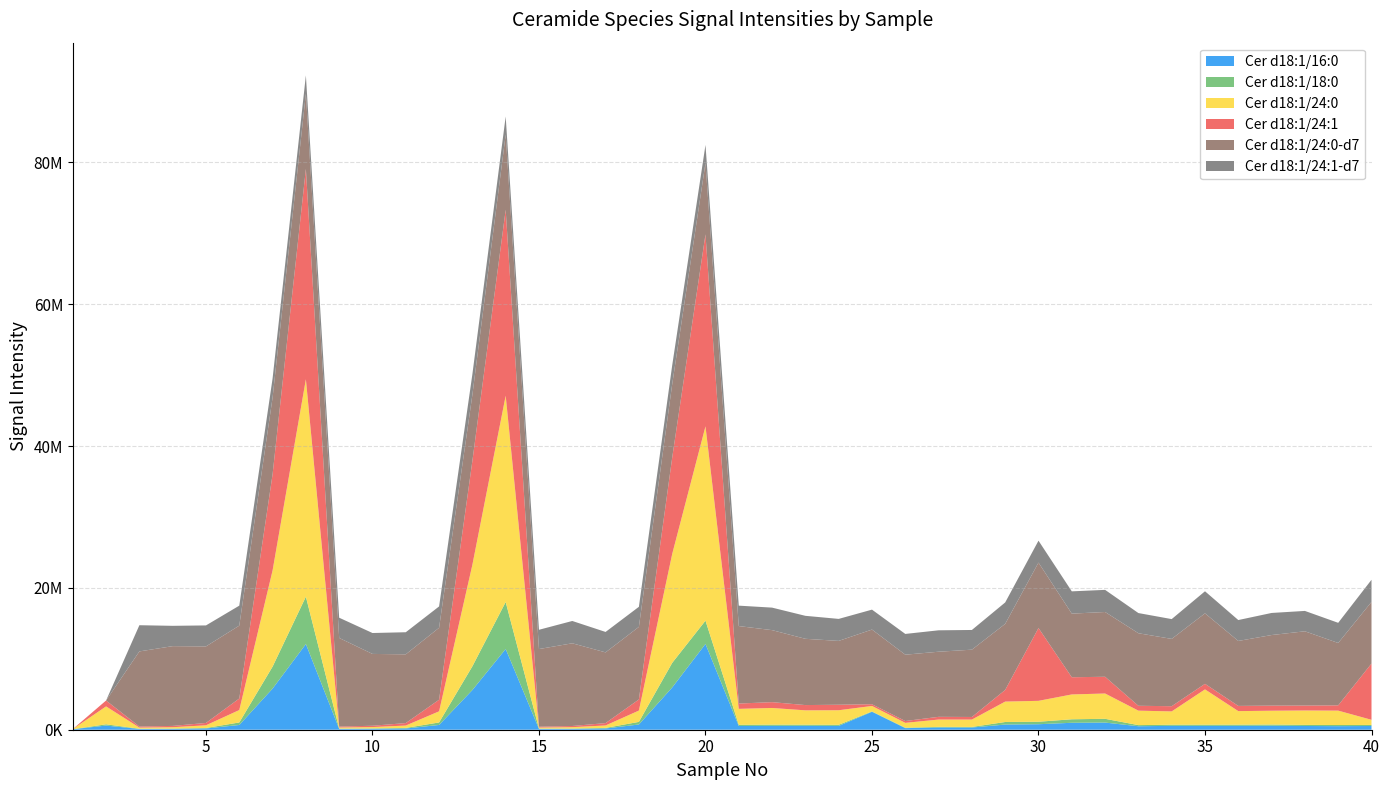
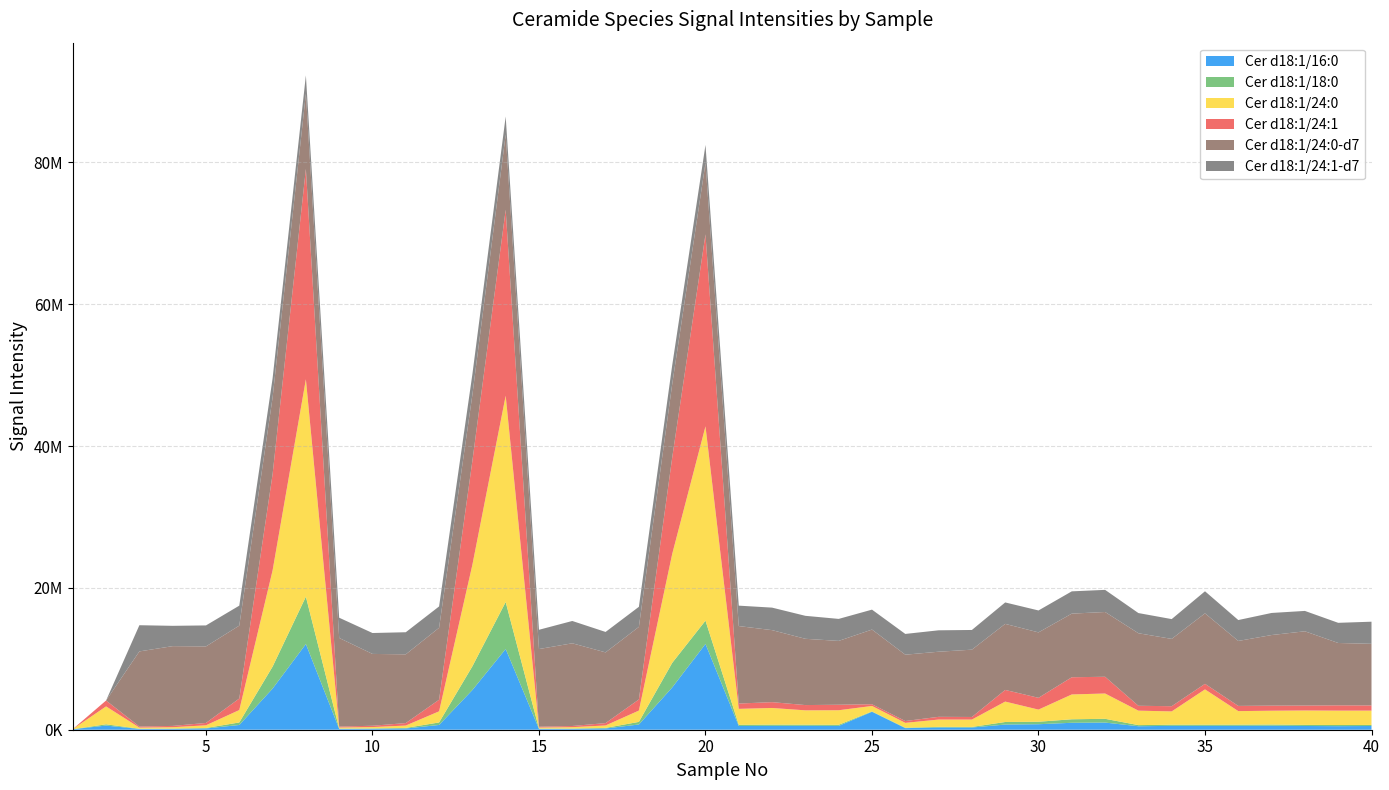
  {
    "Cer d18:1/16:0": {
      "20": 12000000
    },
    "Cer d18:1/18:0": {
      "20": 3000000
    },
    "Cer d18:1/24:0": {
      "20": 27000000,
-     "30": 3000000,
+     "30": 2000000,
      "35": 5000000,
-     "40": 1000000
+     "40": 2000000
    },
    "Cer d18:1/24:1": {
      "20": 27000000,
-     "30": 10000000,
+     "30": 2000000,
      "35": 1000000,
-     "40": 8000000
+     "40": 1000000
    }
  }
